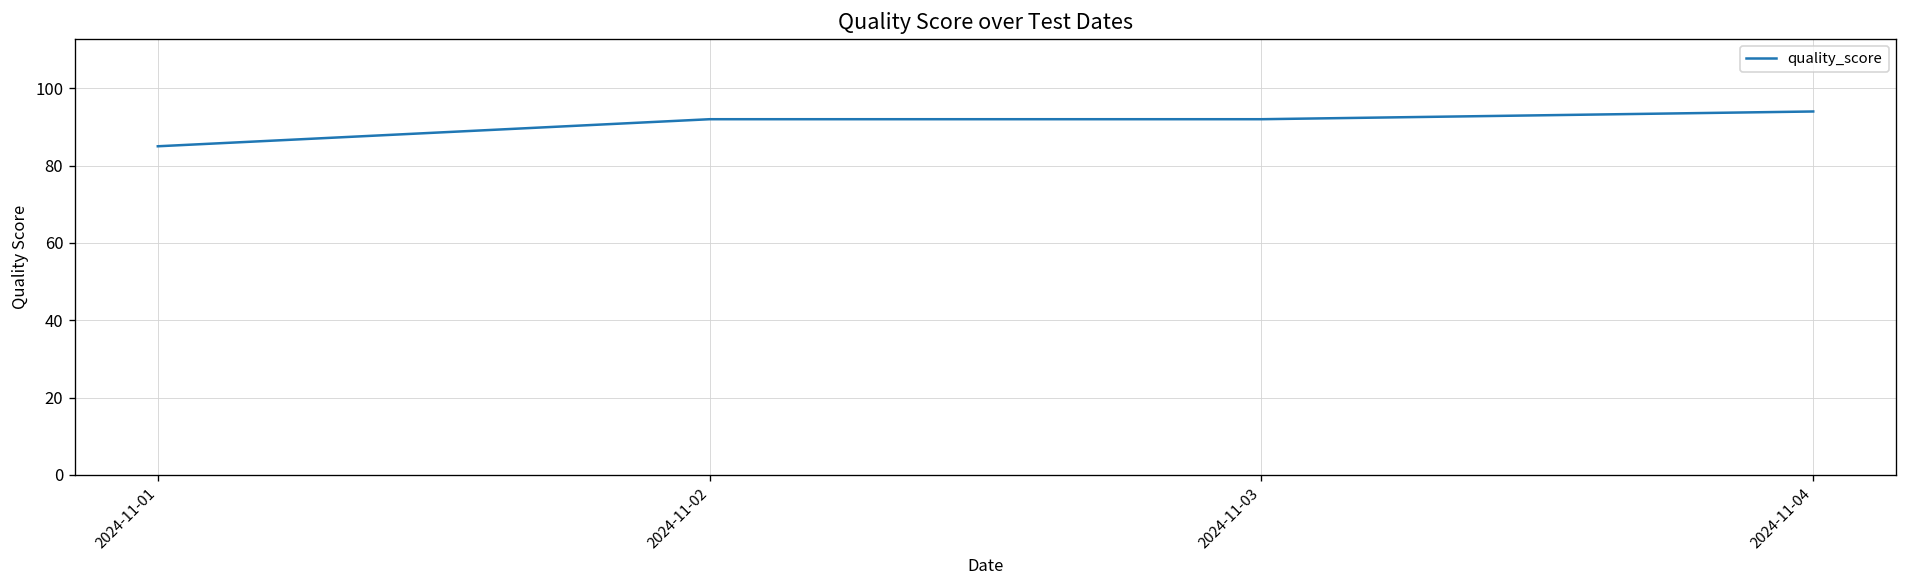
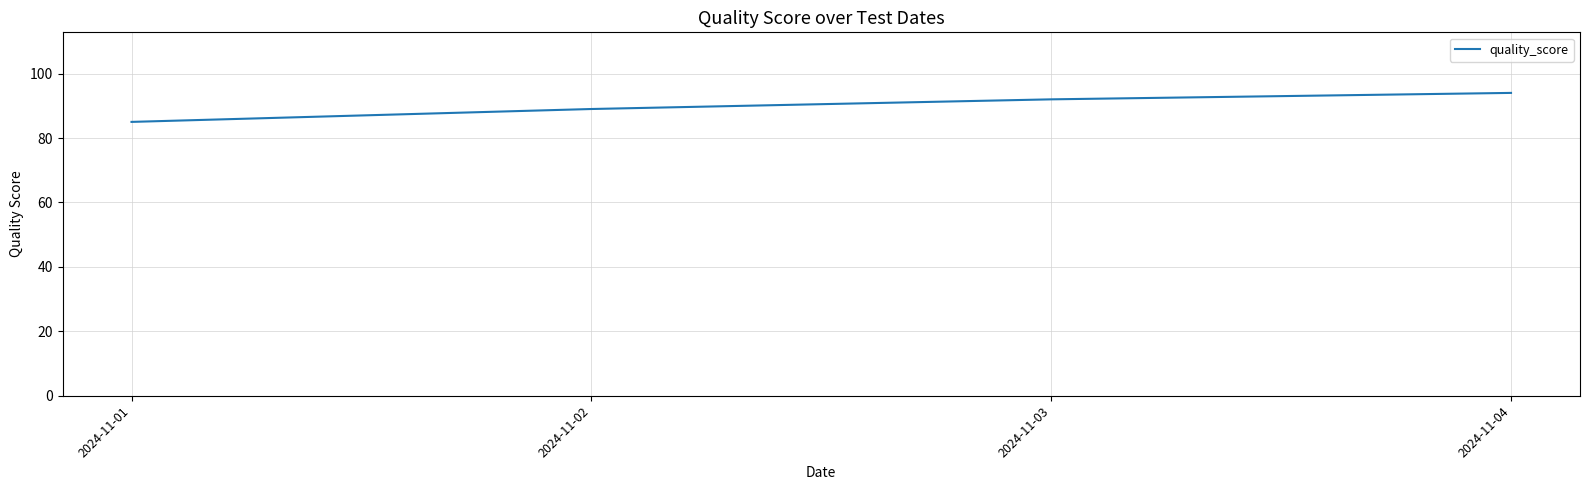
  {
    "2024-11-01": 85,
-   "2024-11-02": 92,
+   "2024-11-02": 89,
    "2024-11-03": 92,
    "2024-11-04": 94
  }
